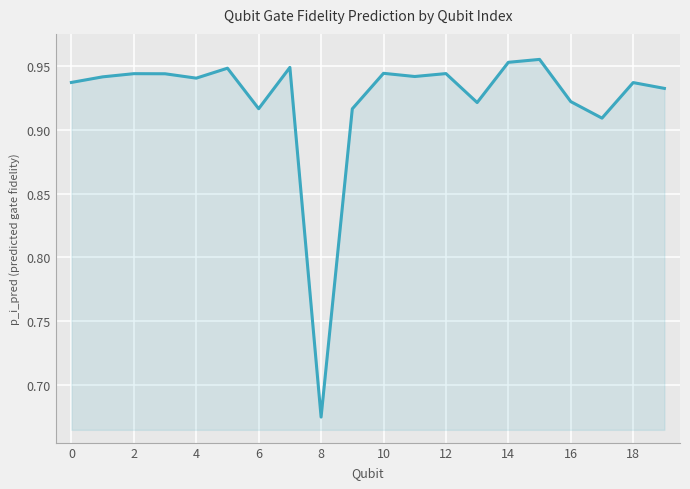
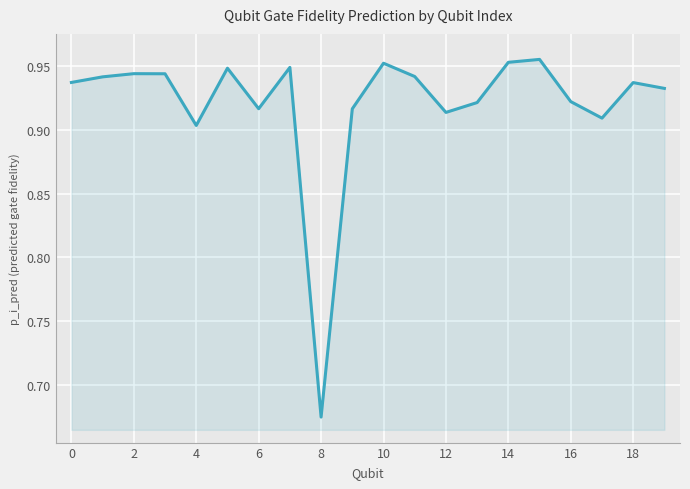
  {
    "0": 0.937,
    "2": 0.944,
-   "4": 0.941,
+   "4": 0.904,
    "6": 0.917,
    "8": 0.675,
-   "10": 0.944,
-   "12": 0.944,
+   "10": 0.952,
+   "12": 0.914,
    "14": 0.953,
    "16": 0.922,
    "18": 0.937
  }
